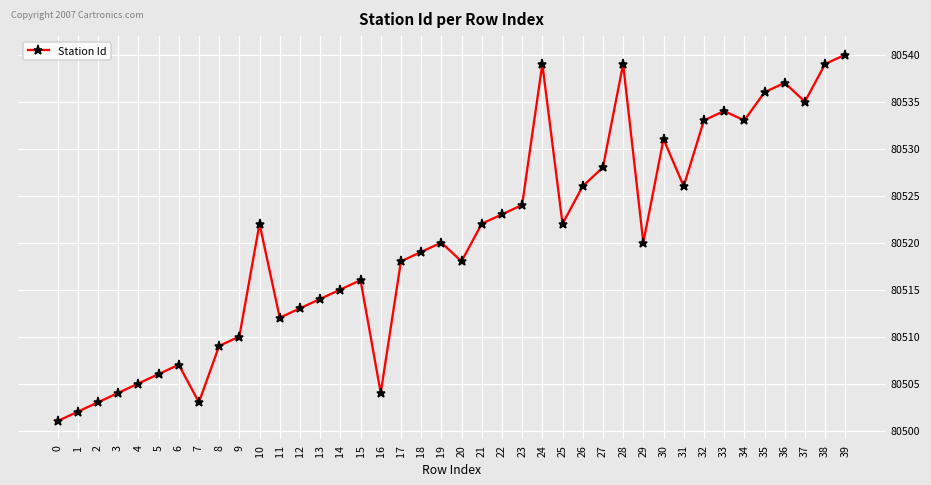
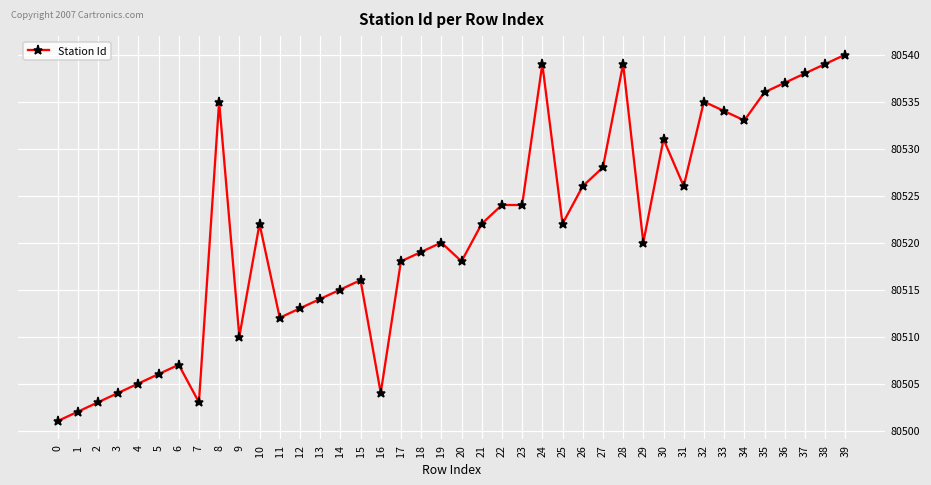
  {
    "0": 80501,
    "1": 80502,
    "2": 80503,
    "3": 80504,
    "4": 80505,
    "5": 80506,
    "6": 80507,
    "7": 80503,
-   "8": 80509,
+   "8": 80535,
    "9": 80510,
    "10": 80522,
    "11": 80512,
    "12": 80513,
    "13": 80514,
    "14": 80515,
    "15": 80516,
    "16": 80504,
    "17": 80518,
    "18": 80519,
    "19": 80520,
    "20": 80518,
    "21": 80522,
-   "22": 80523,
+   "22": 80524,
    "23": 80524,
    "24": 80539,
    "25": 80522,
    "26": 80526,
    "27": 80528,
    "28": 80539,
    "29": 80520,
    "30": 80531,
    "31": 80526,
-   "32": 80533,
+   "32": 80535,
    "33": 80534,
    "34": 80533,
    "35": 80536,
    "36": 80537,
-   "37": 80535,
+   "37": 80538,
    "38": 80539,
    "39": 80540
  }
